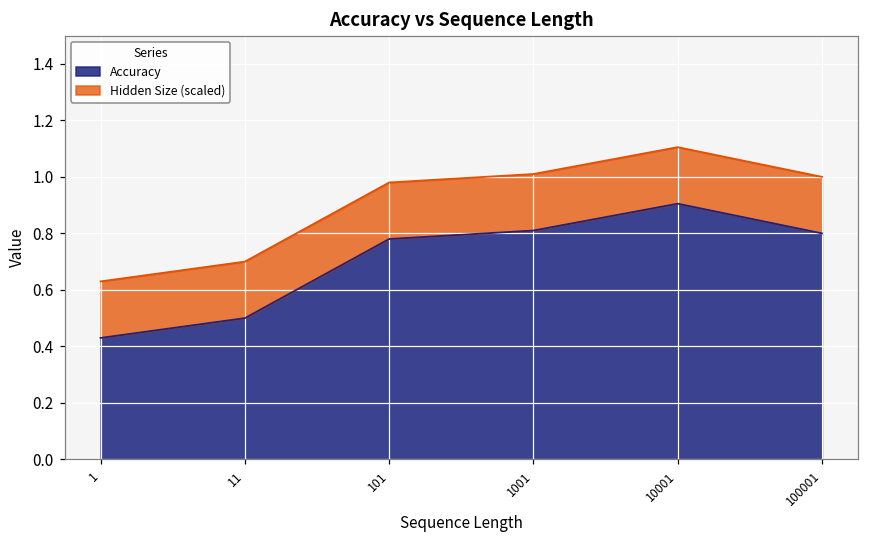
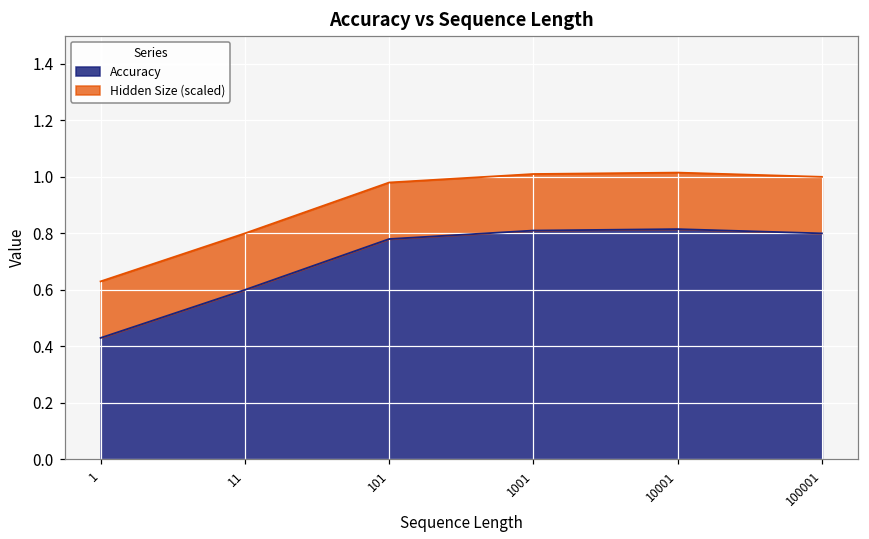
  {
    "Accuracy": {
      "1": 0.43,
-     "11": 0.5,
+     "11": 0.6,
      "101": 0.78,
      "1001": 0.81,
-     "10001": 0.91,
+     "10001": 0.82,
      "100001": 0.80
    },
    "Hidden Size (scaled)": {
      "1": 0.20,
      "11": 0.20,
      "101": 0.20,
      "1001": 0.20,
      "10001": 0.20,
      "100001": 0.20
    }
  }
